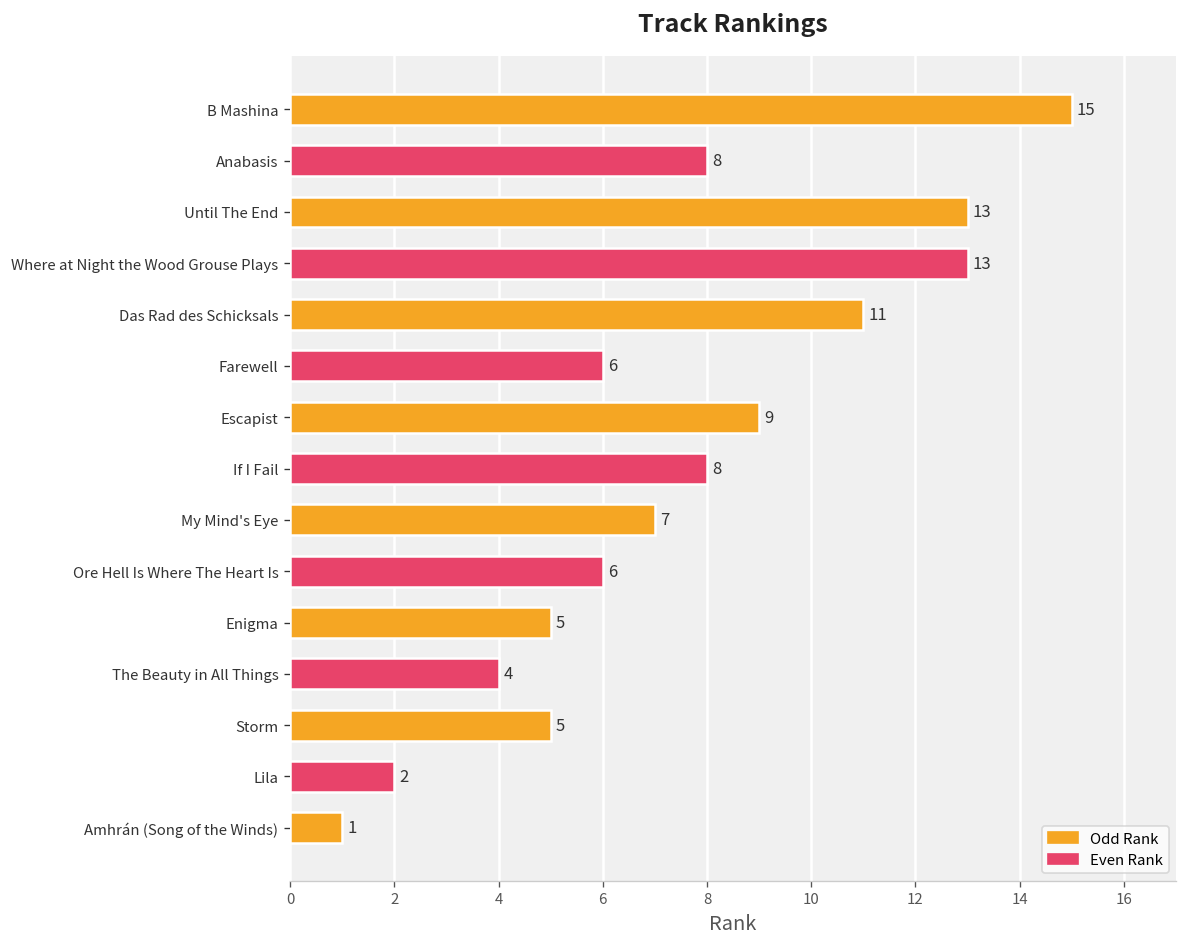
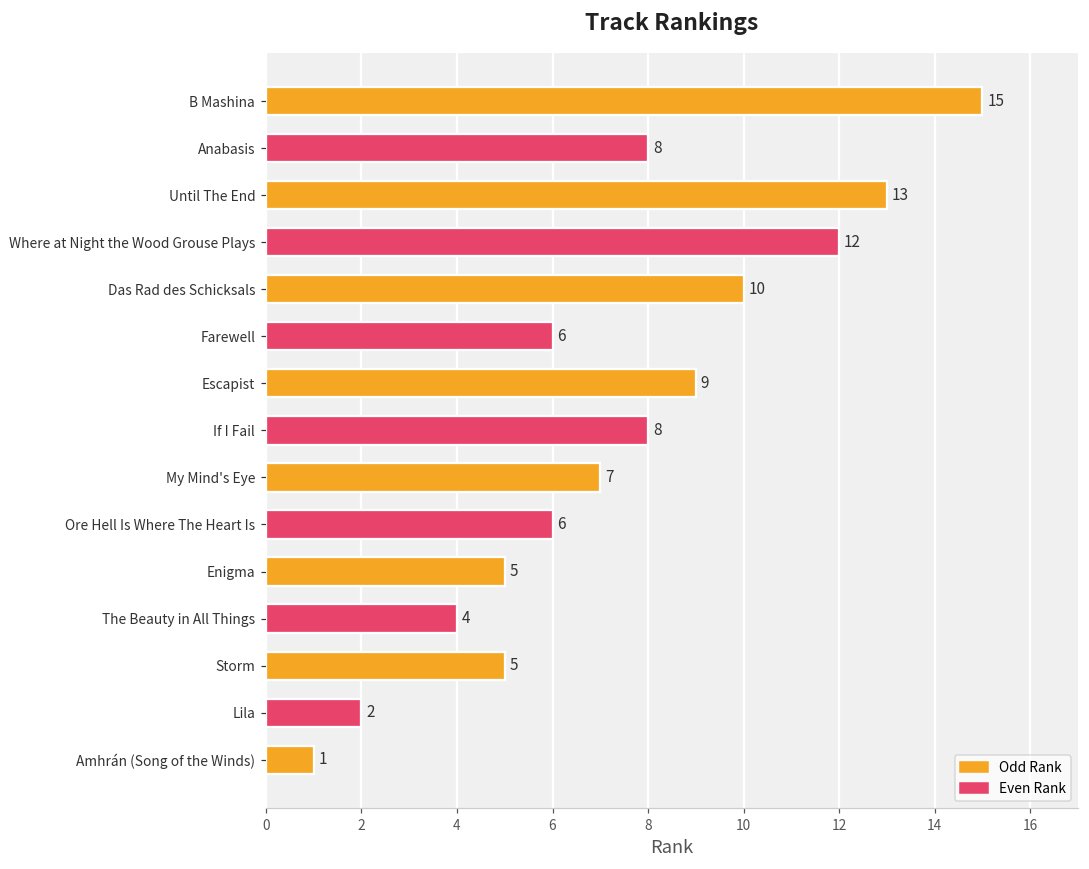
  {
    "B Mashina": 15,
    "Anabasis": 8,
    "Until The End": 13,
-   "Where at Night the Wood Grouse Plays": 13,
-   "Das Rad des Schicksals": 11,
+   "Where at Night the Wood Grouse Plays": 12,
+   "Das Rad des Schicksals": 10,
    "Farewell": 6,
    "Escapist": 9,
    "If I Fail": 8,
    "My Mind's Eye": 7,
    "Ore Hell Is Where The Heart Is": 6,
    "Enigma": 5,
    "The Beauty in All Things": 4,
    "Storm": 5,
    "Lila": 2,
    "Amhrán (Song of the Winds)": 1
  }
